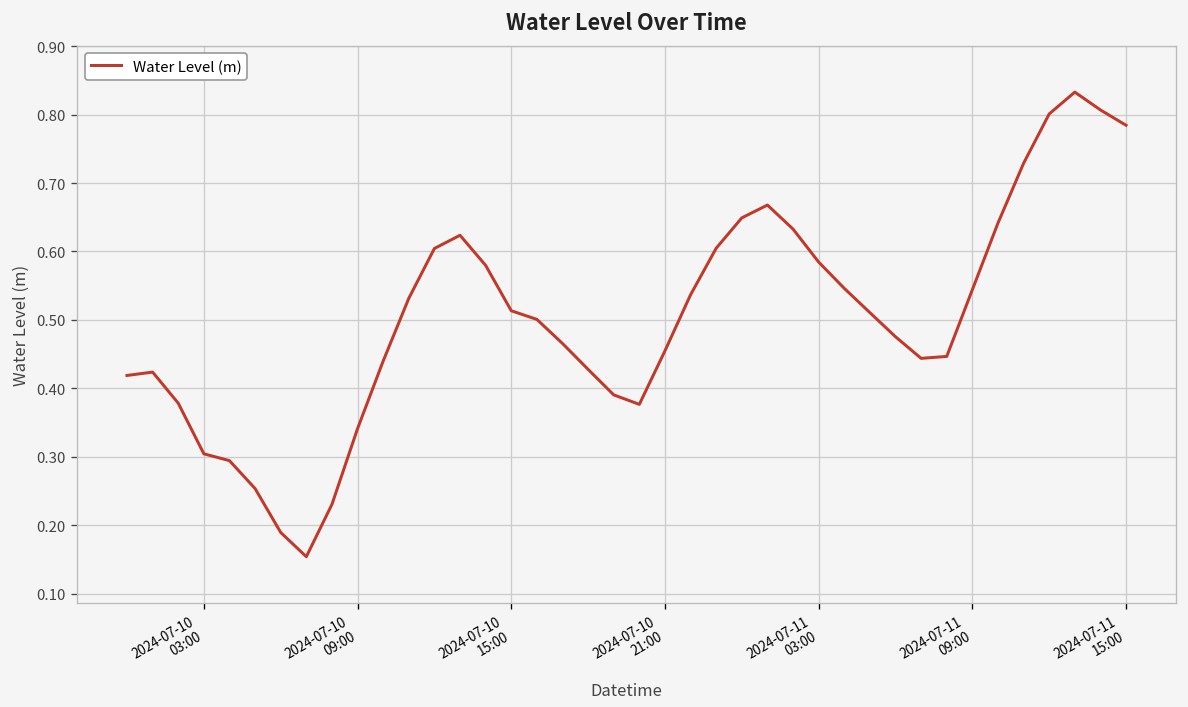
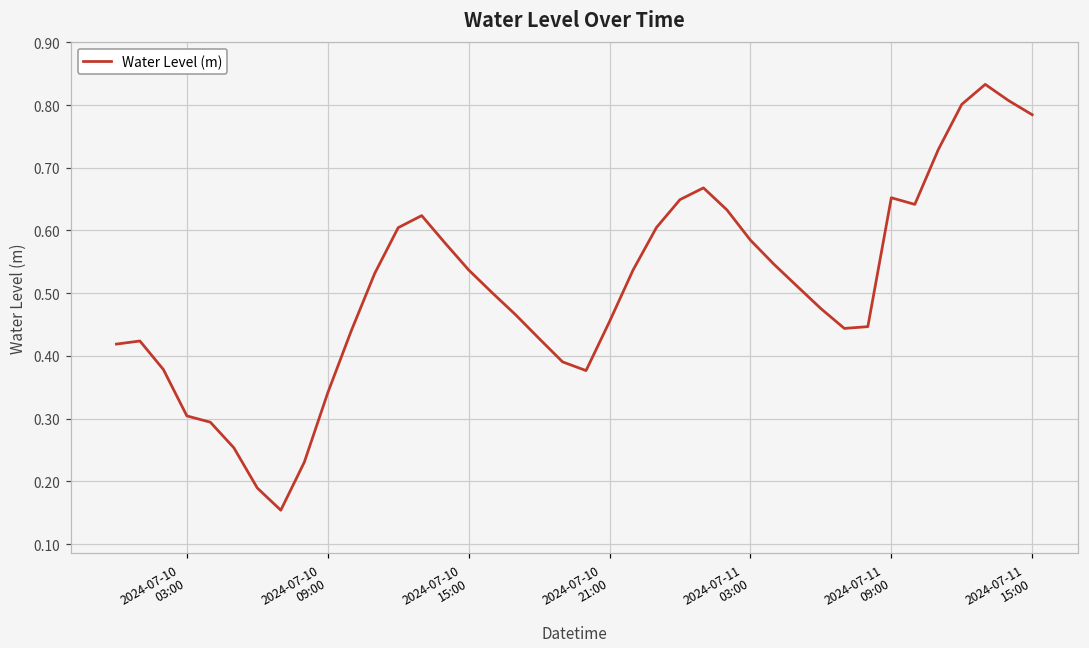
  {
    "2024-07-10 03:00": 0.30,
    "2024-07-10 09:00": 0.34,
-   "2024-07-10 15:00": 0.51,
+   "2024-07-10 15:00": 0.54,
    "2024-07-10 21:00": 0.45,
    "2024-07-11 03:00": 0.58,
-   "2024-07-11 09:00": 0.54,
+   "2024-07-11 09:00": 0.65,
    "2024-07-11 15:00": 0.78
  }
